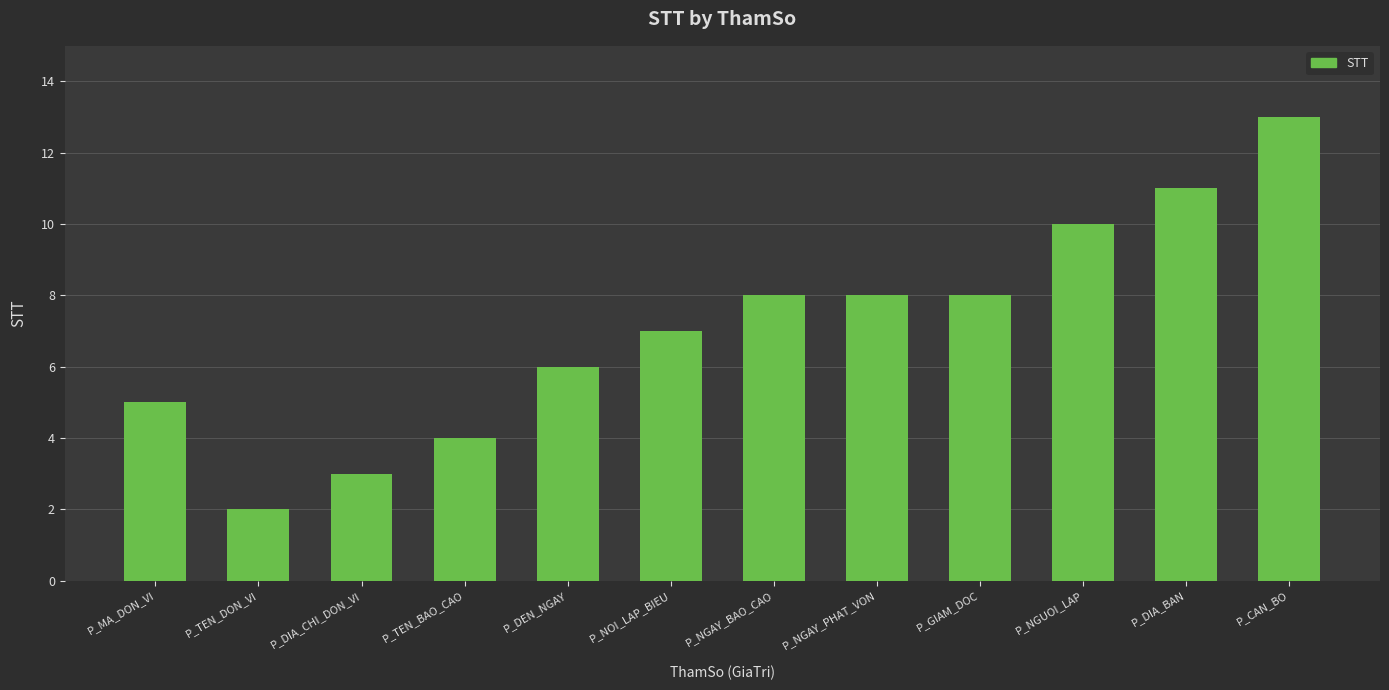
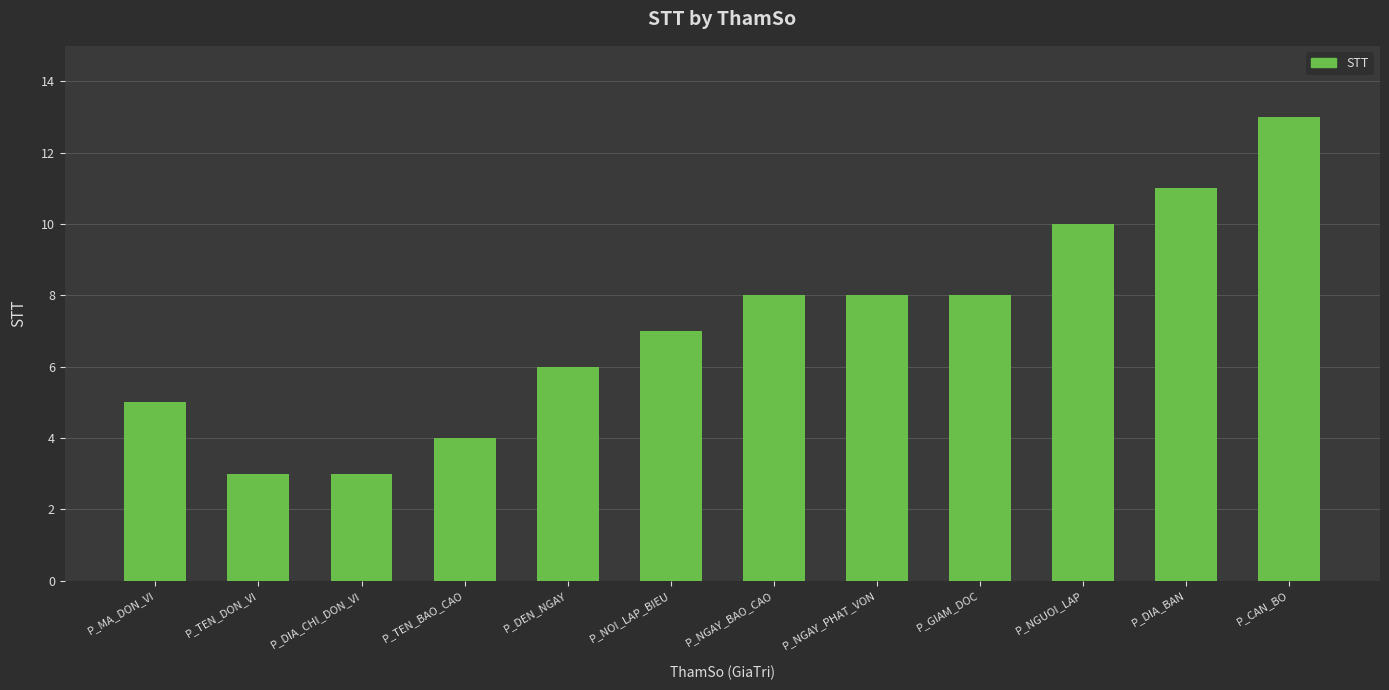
  {
    "P_MA_DON_VI": 5,
-   "P_TEN_DON_VI": 2,
+   "P_TEN_DON_VI": 3,
    "P_DIA_CHI_DON_VI": 3,
    "P_TEN_BAO_CAO": 4,
    "P_DEN_NGAY": 6,
    "P_NOI_LAP_BIEU": 7,
    "P_NGAY_BAO_CAO": 8,
    "P_NGAY_PHAT_VON": 8,
    "P_GIAM_DOC": 8,
    "P_NGUOI_LAP": 10,
    "P_DIA_BAN": 11,
    "P_CAN_BO": 13
  }
